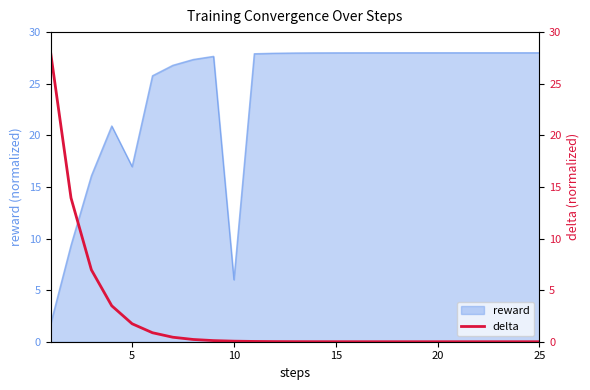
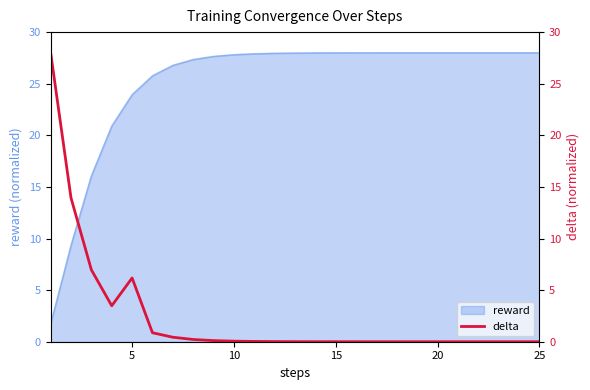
  {
    "reward": {
-     "5": 17.0,
-     "10": 6.0,
+     "5": 23.9,
+     "10": 27.8,
      "15": 28.0,
      "20": 28.0,
      "25": 28.0
    },
    "delta": {
-     "5": 1.7,
+     "5": 6.2,
      "10": 0.1,
      "15": 0.0,
      "20": 0.0,
      "25": 0.0
    }
  }
